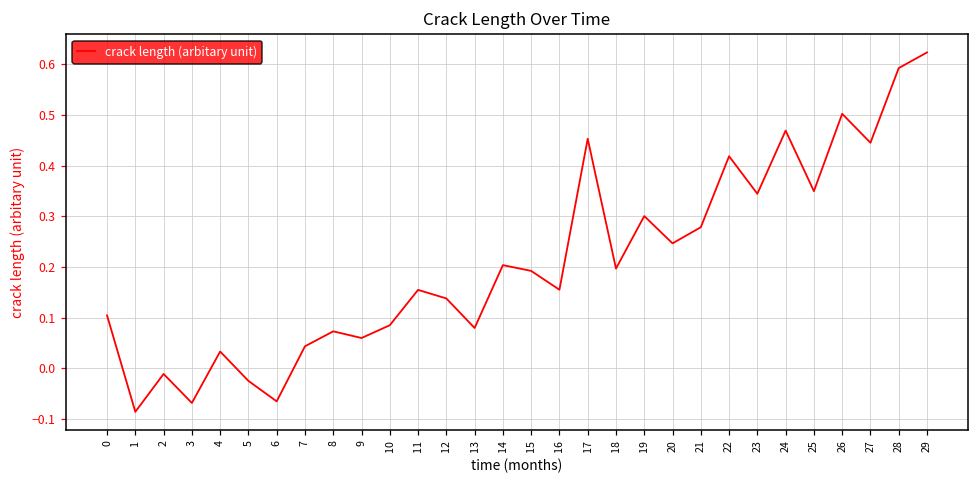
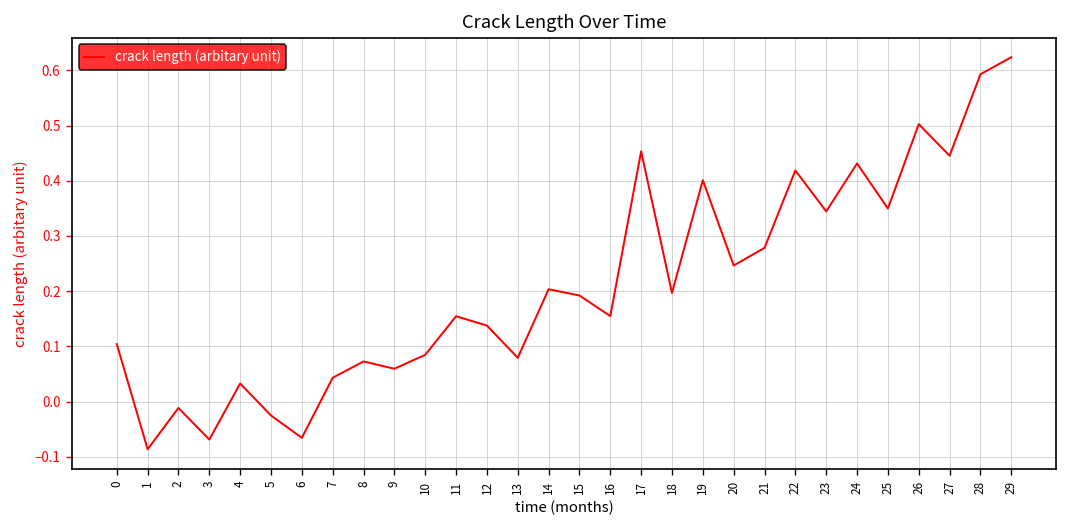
  {
    "0": 0.10,
    "1": -0.09,
    "2": -0.01,
    "3": -0.07,
    "4": 0.03,
    "5": -0.03,
    "6": -0.07,
    "7": 0.04,
    "8": 0.07,
    "9": 0.06,
    "10": 0.08,
    "11": 0.15,
    "12": 0.14,
    "13": 0.08,
    "14": 0.20,
    "15": 0.19,
    "16": 0.15,
    "17": 0.45,
    "18": 0.20,
-   "19": 0.30,
+   "19": 0.40,
    "20": 0.25,
    "21": 0.28,
    "22": 0.42,
    "23": 0.34,
-   "24": 0.47,
+   "24": 0.43,
    "25": 0.35,
    "26": 0.50,
    "27": 0.45,
    "28": 0.59,
    "29": 0.62
  }
